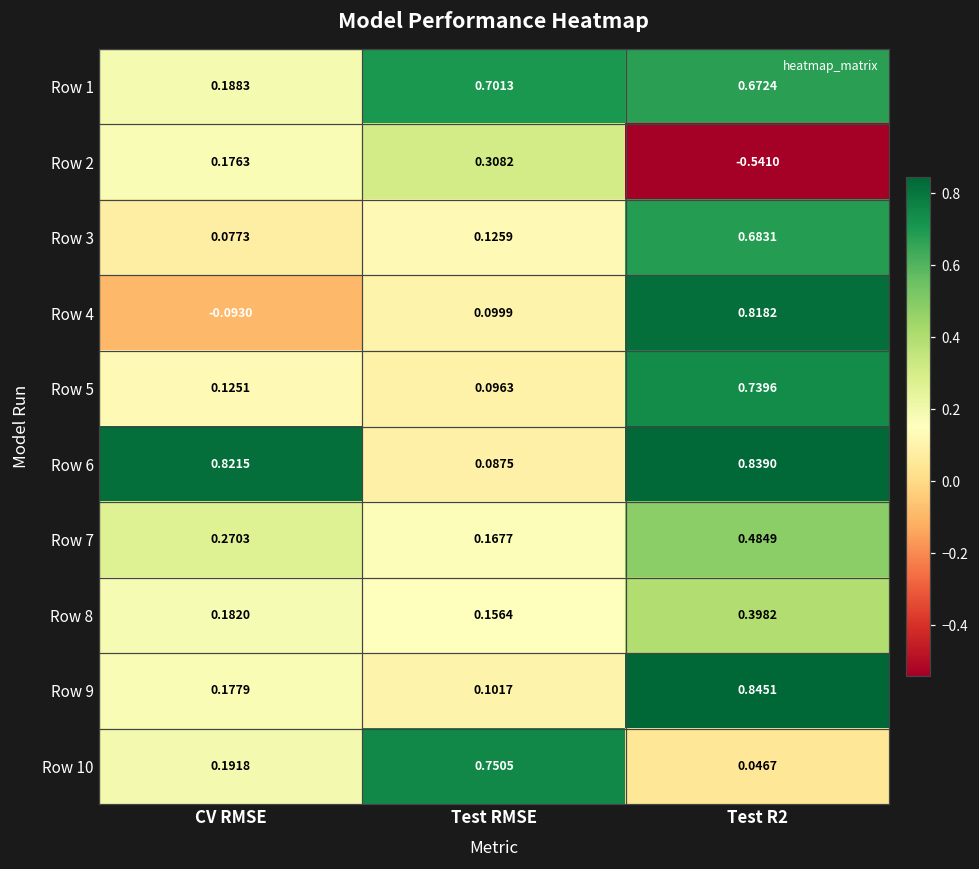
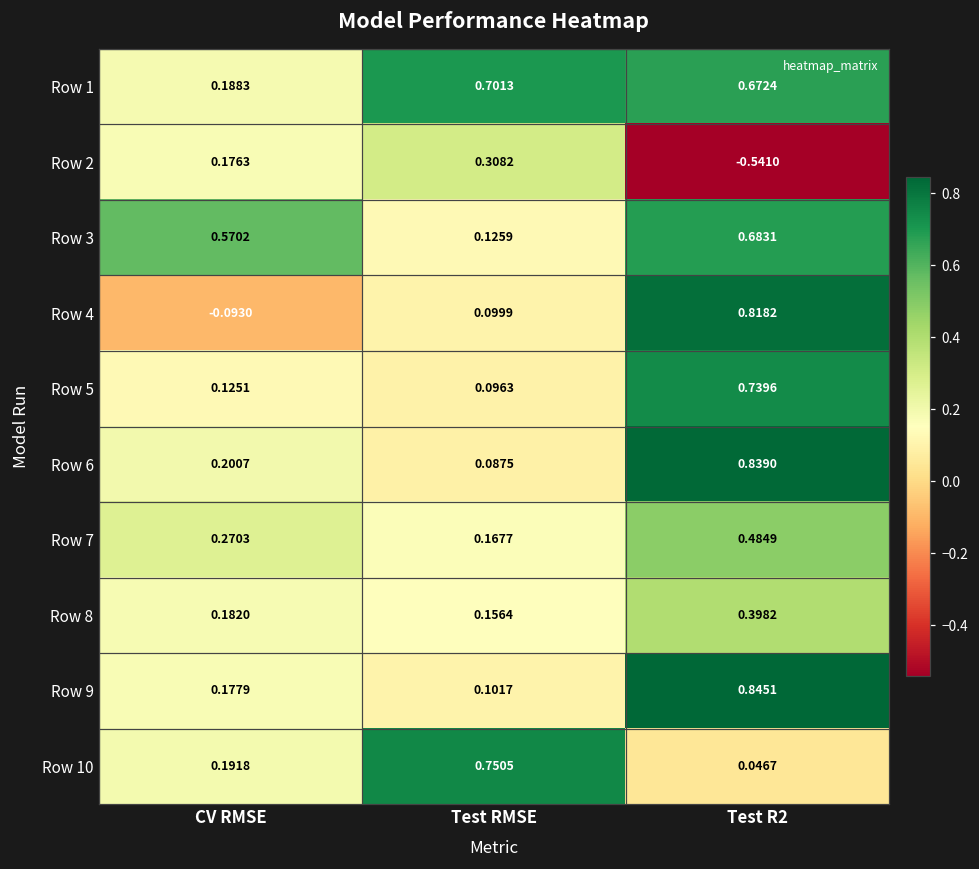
  {
    "Row 1": {
      "CV RMSE": 0.1883,
      "Test RMSE": 0.7013,
      "Test R2": 0.6724
    },
    "Row 2": {
      "CV RMSE": 0.1763,
      "Test RMSE": 0.3082,
      "Test R2": -0.5410
    },
    "Row 3": {
-     "CV RMSE": 0.0773,
+     "CV RMSE": 0.5702,
      "Test RMSE": 0.1259,
      "Test R2": 0.6831
    },
    "Row 4": {
      "CV RMSE": -0.0930,
      "Test RMSE": 0.0999,
      "Test R2": 0.8182
    },
    "Row 5": {
      "CV RMSE": 0.1251,
      "Test RMSE": 0.0963,
      "Test R2": 0.7396
    },
    "Row 6": {
-     "CV RMSE": 0.8215,
+     "CV RMSE": 0.2007,
      "Test RMSE": 0.0875,
      "Test R2": 0.8390
    },
    "Row 7": {
      "CV RMSE": 0.2703,
      "Test RMSE": 0.1677,
      "Test R2": 0.4849
    },
    "Row 8": {
      "CV RMSE": 0.1820,
      "Test RMSE": 0.1564,
      "Test R2": 0.3982
    },
    "Row 9": {
      "CV RMSE": 0.1779,
      "Test RMSE": 0.1017,
      "Test R2": 0.8451
    },
    "Row 10": {
      "CV RMSE": 0.1918,
      "Test RMSE": 0.7505,
      "Test R2": 0.0467
    }
  }
